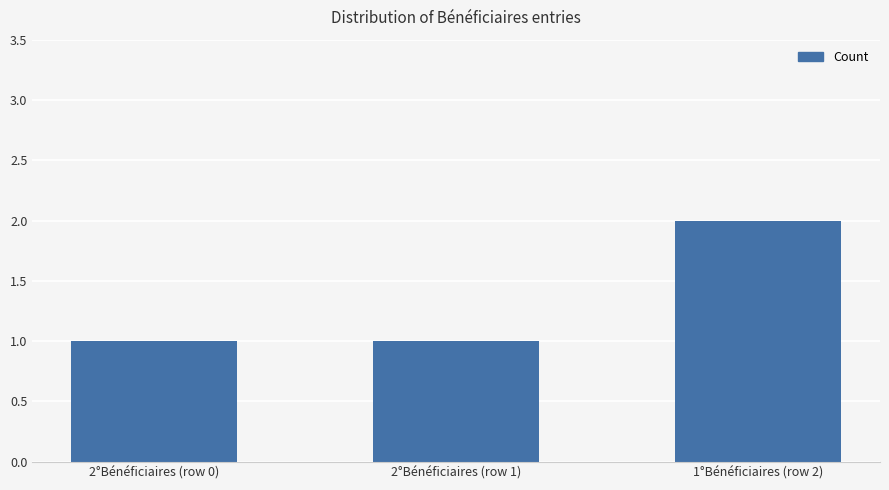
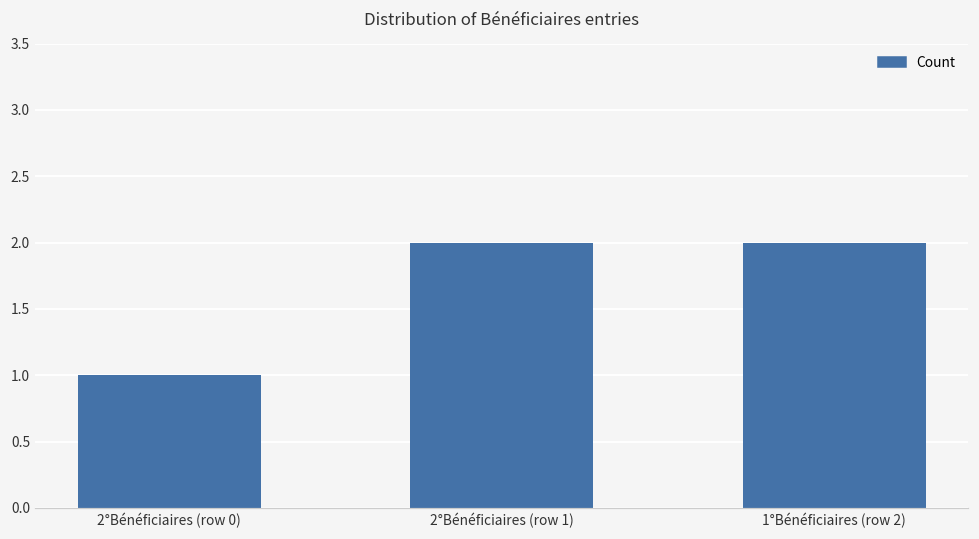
  {
    "2°Bénéficiaires (row 0)": 1,
-   "2°Bénéficiaires (row 1)": 1,
+   "2°Bénéficiaires (row 1)": 2,
    "1°Bénéficiaires (row 2)": 2
  }
